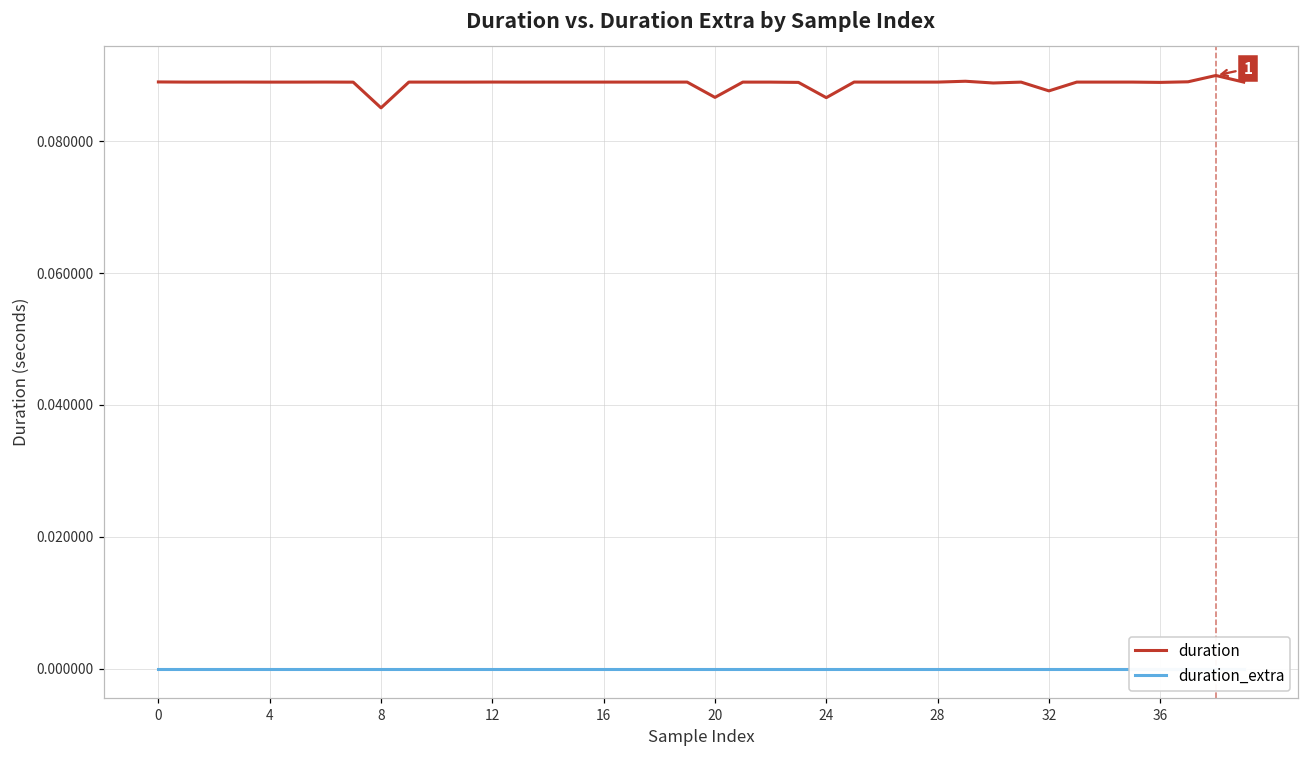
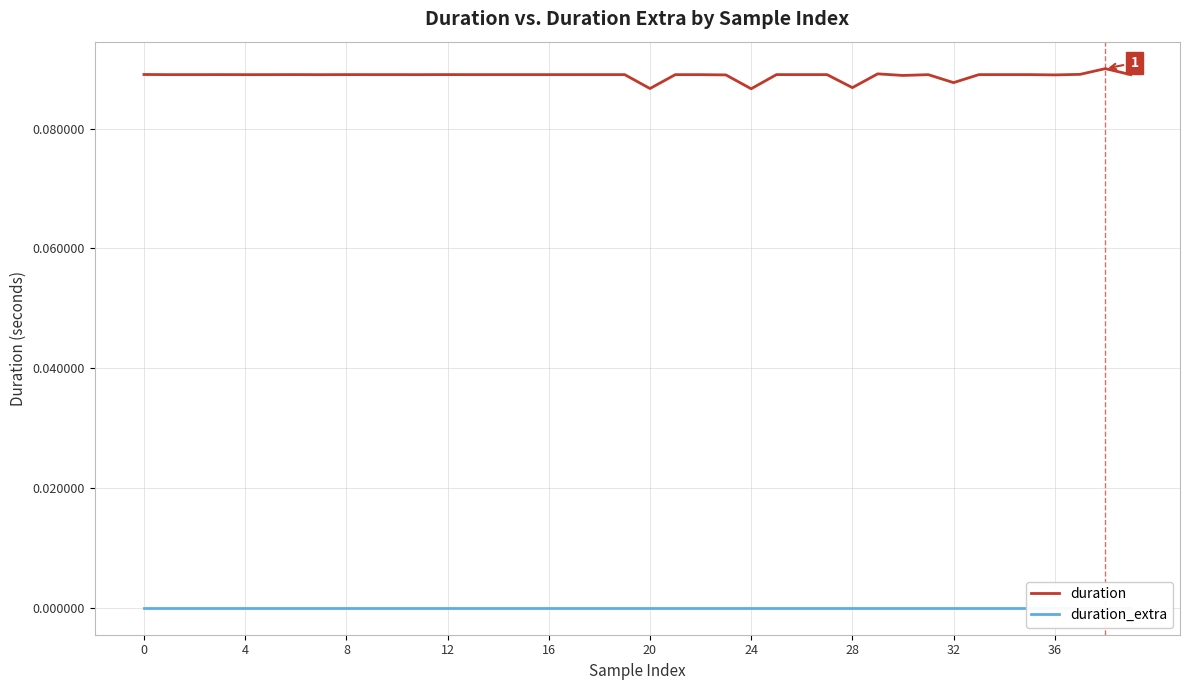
  {
    "duration": {
      "0": 0.089,
      "4": 0.089,
-     "8": 0.085,
+     "8": 0.089,
      "12": 0.089,
      "16": 0.089,
      "20": 0.087,
      "24": 0.087,
-     "28": 0.089,
+     "28": 0.087,
      "32": 0.088,
      "36": 0.089
    },
    "duration_extra": {
      "0": 0.000,
      "4": 0.000,
      "8": 0.000,
      "12": 0.000,
      "16": 0.000,
      "20": 0.000,
      "24": 0.000,
      "28": 0.000,
      "32": 0.000
    }
  }
